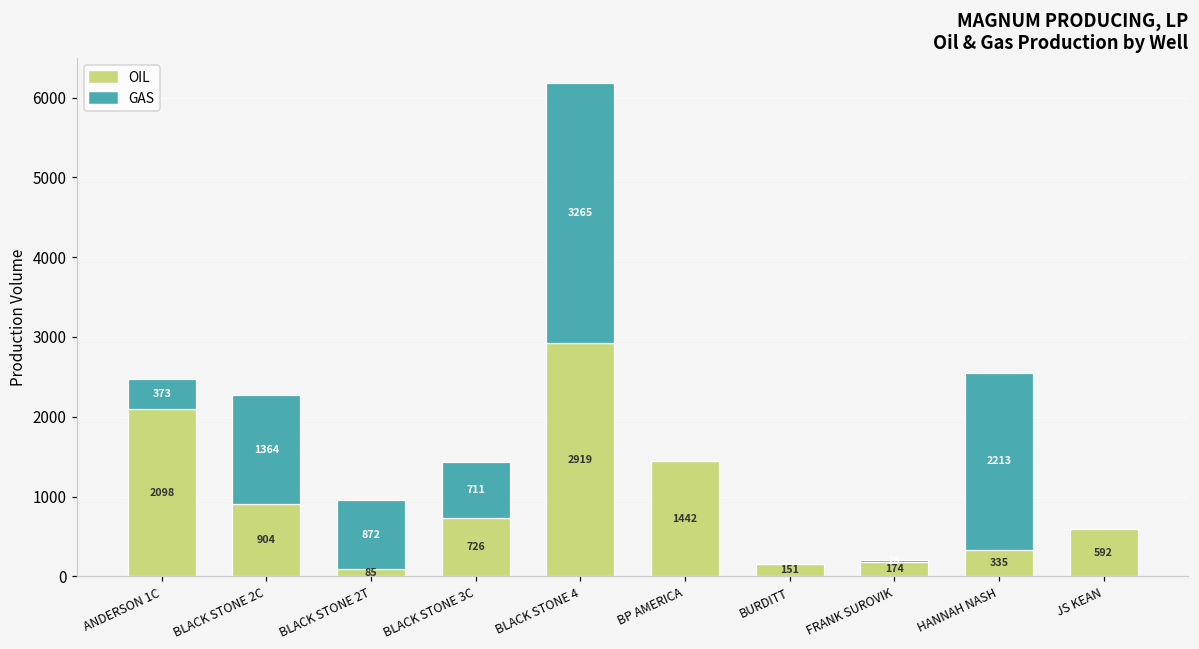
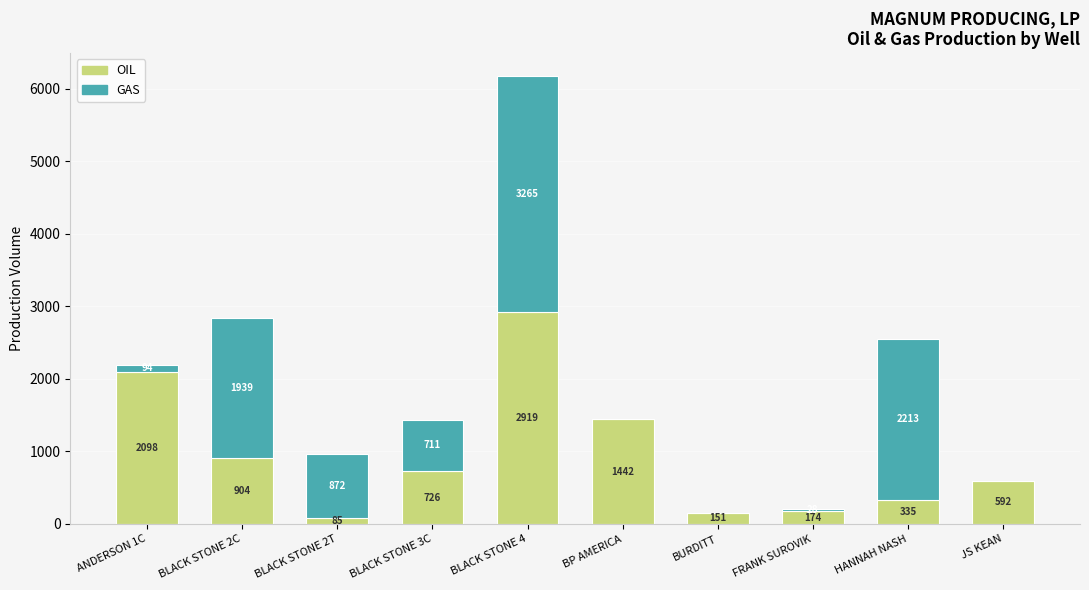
  {
    "OIL": {
      "ANDERSON 1C": 2098,
      "BLACK STONE 2C": 904,
      "BLACK STONE 2T": 85,
      "BLACK STONE 3C": 726,
      "BLACK STONE 4": 2919,
      "BP AMERICA": 1442,
      "BURDITT": 151,
      "FRANK SUROVIK": 174,
      "HANNAH NASH": 335,
      "JS KEAN": 592
    },
    "GAS": {
-     "ANDERSON 1C": 373,
-     "BLACK STONE 2C": 1364,
+     "ANDERSON 1C": 94,
+     "BLACK STONE 2C": 1939,
      "BLACK STONE 2T": 872,
      "BLACK STONE 3C": 711,
      "BLACK STONE 4": 3265,
      "HANNAH NASH": 2213
    }
  }
